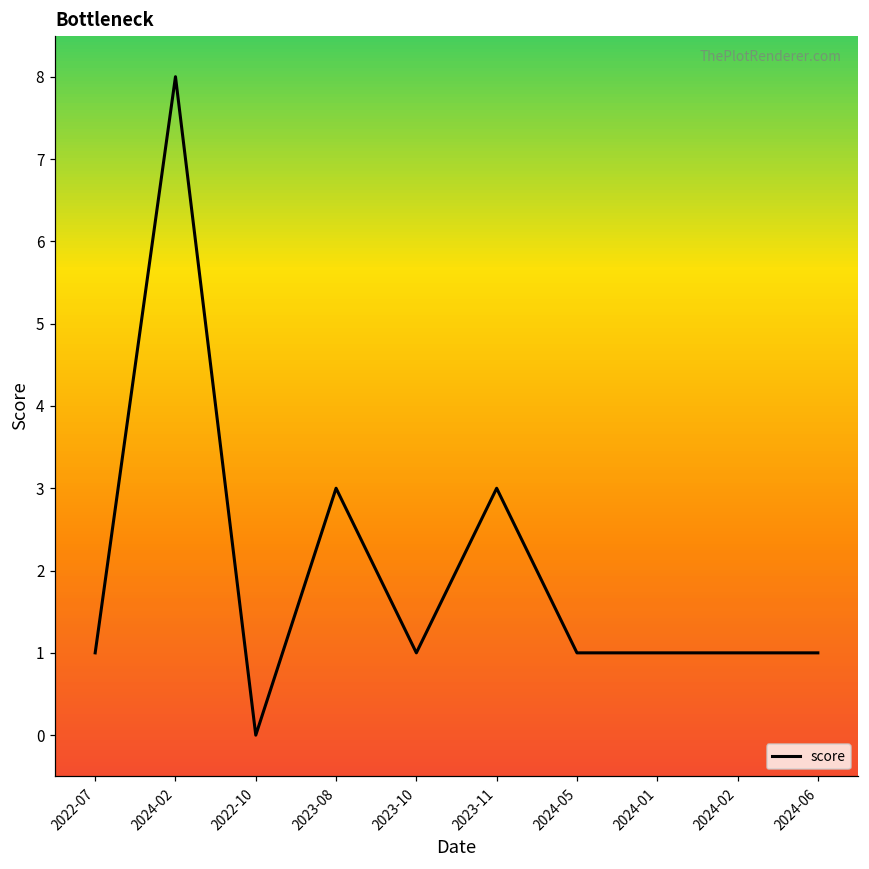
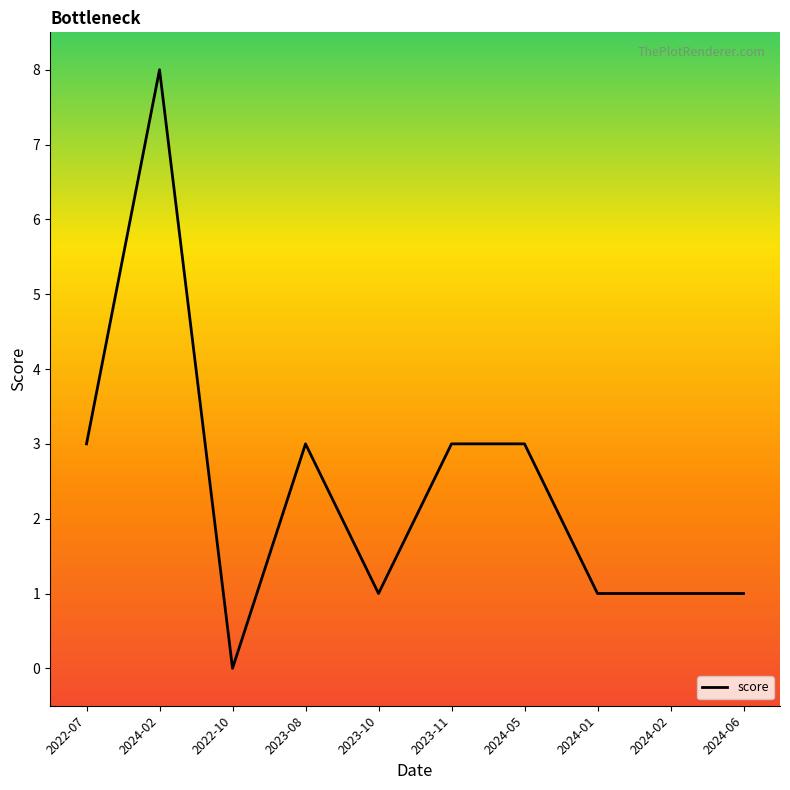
  {
-   "2022-07": 1,
+   "2022-07": 3,
    "2022-10": 0,
    "2023-08": 3,
    "2023-10": 1,
    "2023-11": 3,
-   "2024-05": 1,
+   "2024-05": 3,
    "2024-01": 1,
    "2024-06": 1
  }
